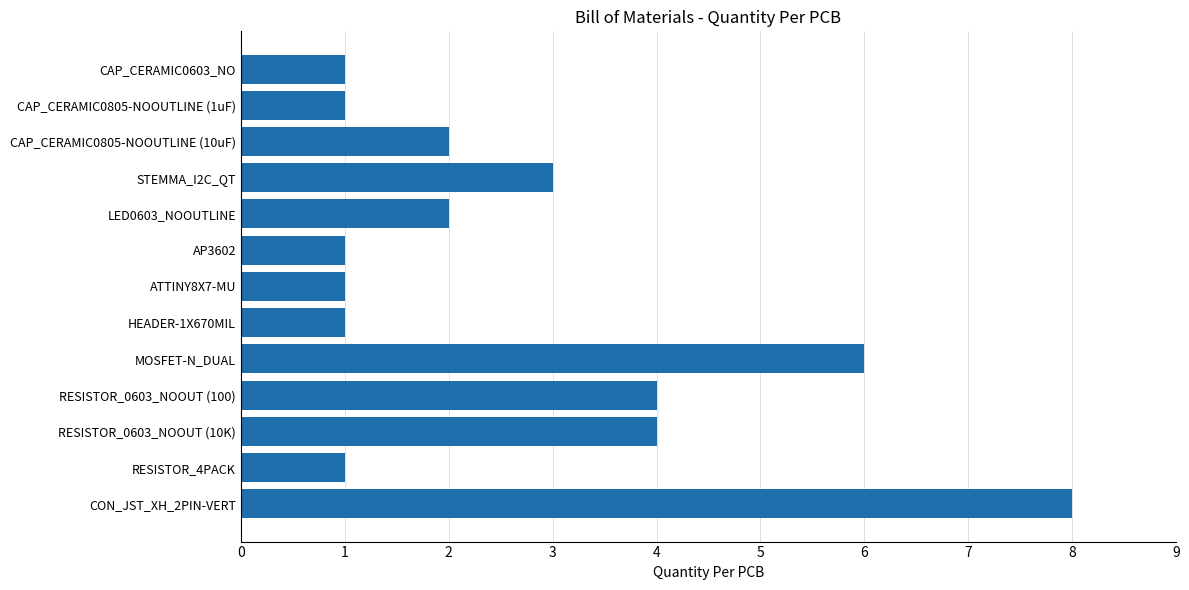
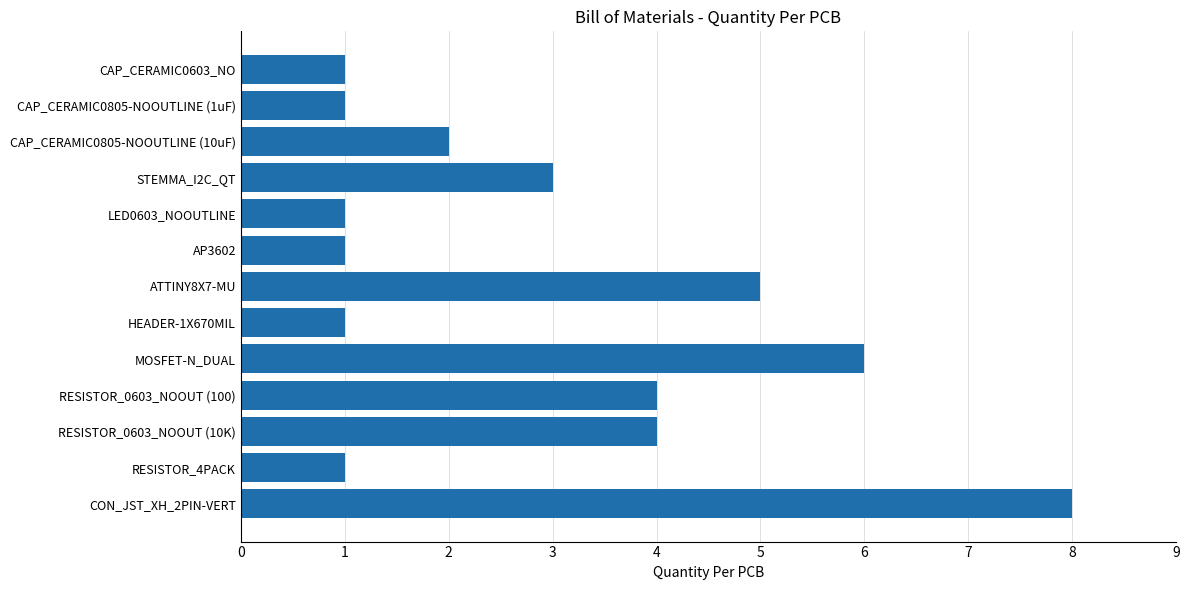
  {
    "CAP_CERAMIC0603_NO": 1,
    "CAP_CERAMIC0805-NOOUTLINE (1uF)": 1,
    "CAP_CERAMIC0805-NOOUTLINE (10uF)": 2,
    "STEMMA_I2C_QT": 3,
-   "LED0603_NOOUTLINE": 2,
+   "LED0603_NOOUTLINE": 1,
    "AP3602": 1,
-   "ATTINY8X7-MU": 1,
+   "ATTINY8X7-MU": 5,
    "HEADER-1X670MIL": 1,
    "MOSFET-N_DUAL": 6,
    "RESISTOR_0603_NOOUT (100)": 4,
    "RESISTOR_0603_NOOUT (10K)": 4,
    "RESISTOR_4PACK": 1,
    "CON_JST_XH_2PIN-VERT": 8
  }
